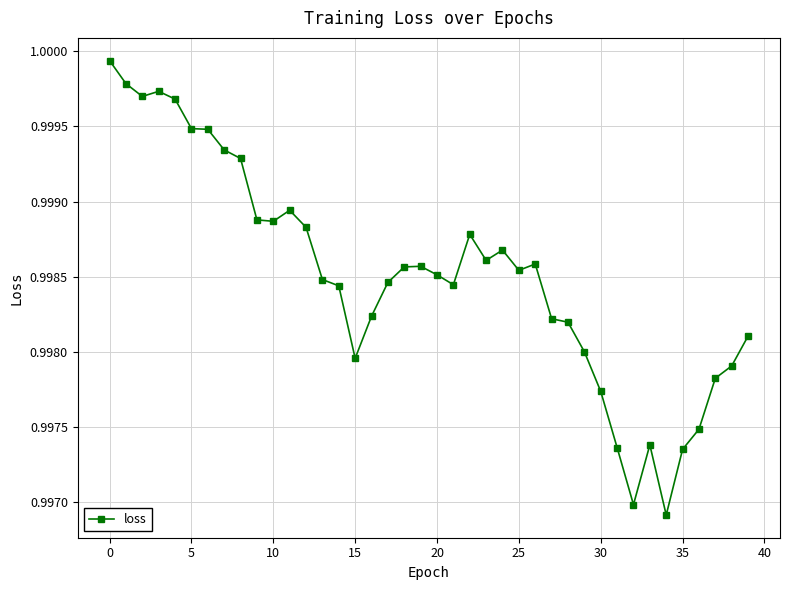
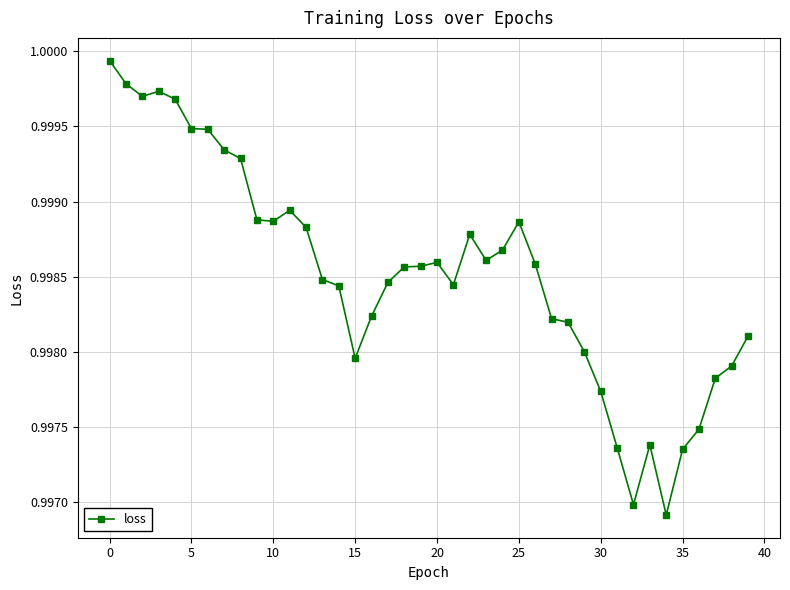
  {
    "0": 0.99994,
    "5": 0.99948,
    "10": 0.99887,
    "15": 0.99796,
-   "20": 0.99851,
-   "25": 0.99854,
+   "20": 0.99860,
+   "25": 0.99887,
    "30": 0.99774,
    "35": 0.99735
  }
